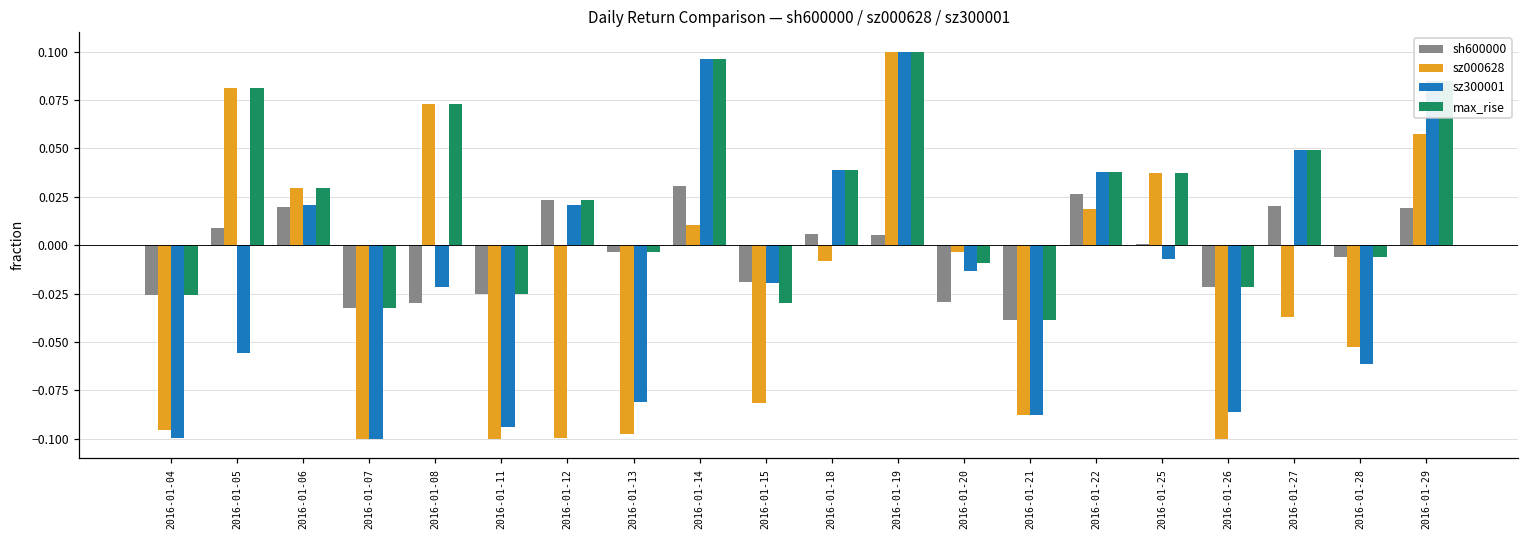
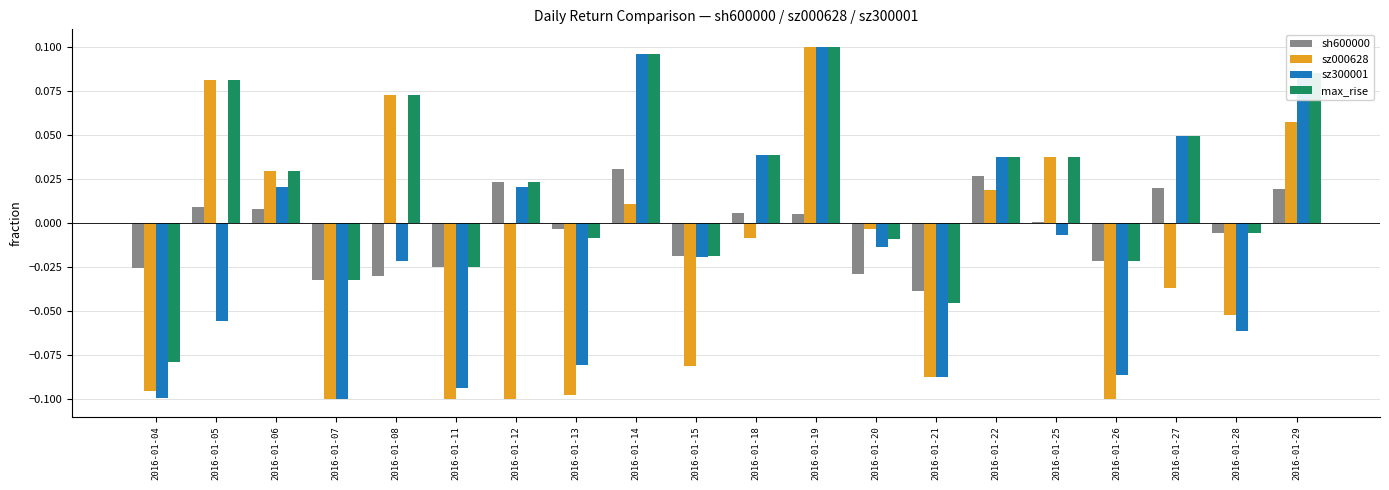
  {
    "sh600000": {
      "2016-01-04": -0.026,
      "2016-01-05": 0.009,
-     "2016-01-06": 0.020,
+     "2016-01-06": 0.008,
      "2016-01-07": -0.033,
      "2016-01-08": -0.030,
      "2016-01-11": -0.025,
      "2016-01-12": 0.023,
      "2016-01-13": -0.003,
      "2016-01-14": 0.030,
      "2016-01-15": -0.019,
      "2016-01-18": 0.006,
      "2016-01-19": 0.005,
      "2016-01-20": -0.029,
      "2016-01-21": -0.039,
      "2016-01-22": 0.027,
      "2016-01-26": -0.022,
      "2016-01-27": 0.020,
      "2016-01-28": -0.006,
      "2016-01-29": 0.019
    },
    "sz000628": {
      "2016-01-04": -0.096,
      "2016-01-05": 0.081,
      "2016-01-06": 0.029,
      "2016-01-07": -0.100,
      "2016-01-08": 0.073,
      "2016-01-11": -0.100,
      "2016-01-12": -0.100,
      "2016-01-13": -0.098,
      "2016-01-14": 0.011,
      "2016-01-15": -0.082,
      "2016-01-18": -0.008,
      "2016-01-19": 0.100,
      "2016-01-20": -0.003,
      "2016-01-21": -0.088,
      "2016-01-22": 0.019,
      "2016-01-25": 0.037,
      "2016-01-26": -0.100,
      "2016-01-27": -0.037,
      "2016-01-28": -0.053,
      "2016-01-29": 0.058
    },
    "sz300001": {
      "2016-01-04": -0.100,
      "2016-01-05": -0.056,
      "2016-01-06": 0.021,
      "2016-01-07": -0.100,
      "2016-01-08": -0.022,
      "2016-01-11": -0.094,
      "2016-01-12": 0.021,
      "2016-01-13": -0.081,
      "2016-01-14": 0.096,
      "2016-01-15": -0.020,
      "2016-01-18": 0.039,
      "2016-01-19": 0.100,
      "2016-01-20": -0.013,
      "2016-01-21": -0.088,
      "2016-01-22": 0.038,
      "2016-01-25": -0.007,
      "2016-01-26": -0.086,
      "2016-01-27": 0.049,
      "2016-01-28": -0.061
    },
    "max_rise": {
-     "2016-01-04": -0.026,
+     "2016-01-04": -0.079,
      "2016-01-05": 0.081,
      "2016-01-06": 0.029,
      "2016-01-07": -0.033,
      "2016-01-08": 0.073,
      "2016-01-11": -0.025,
      "2016-01-12": 0.023,
-     "2016-01-13": -0.003,
+     "2016-01-13": -0.009,
      "2016-01-14": 0.096,
-     "2016-01-15": -0.030,
+     "2016-01-15": -0.019,
      "2016-01-18": 0.039,
      "2016-01-19": 0.100,
      "2016-01-20": -0.009,
-     "2016-01-21": -0.039,
+     "2016-01-21": -0.045,
      "2016-01-22": 0.038,
      "2016-01-25": 0.037,
      "2016-01-26": -0.022,
      "2016-01-27": 0.049,
      "2016-01-28": -0.006
    }
  }
